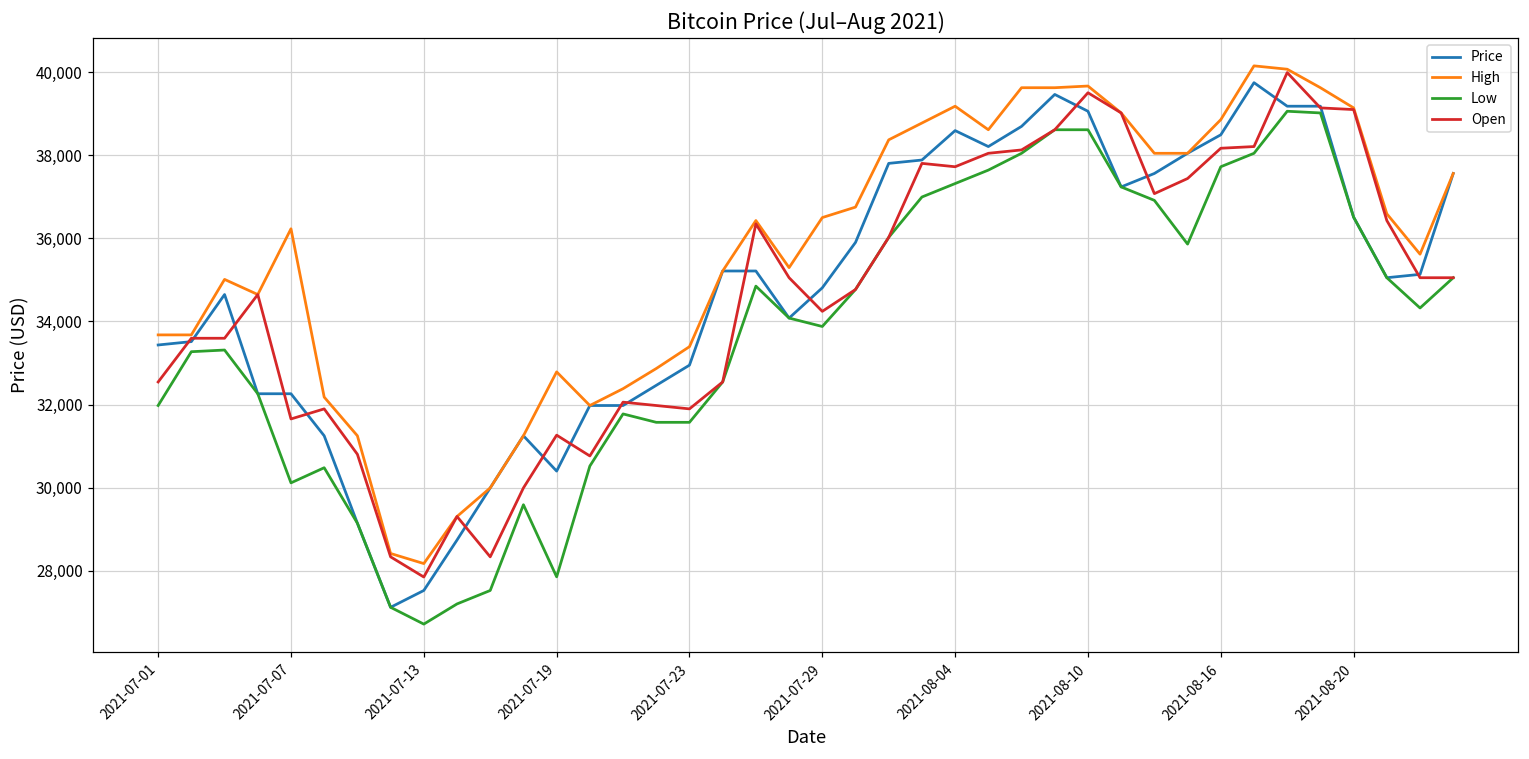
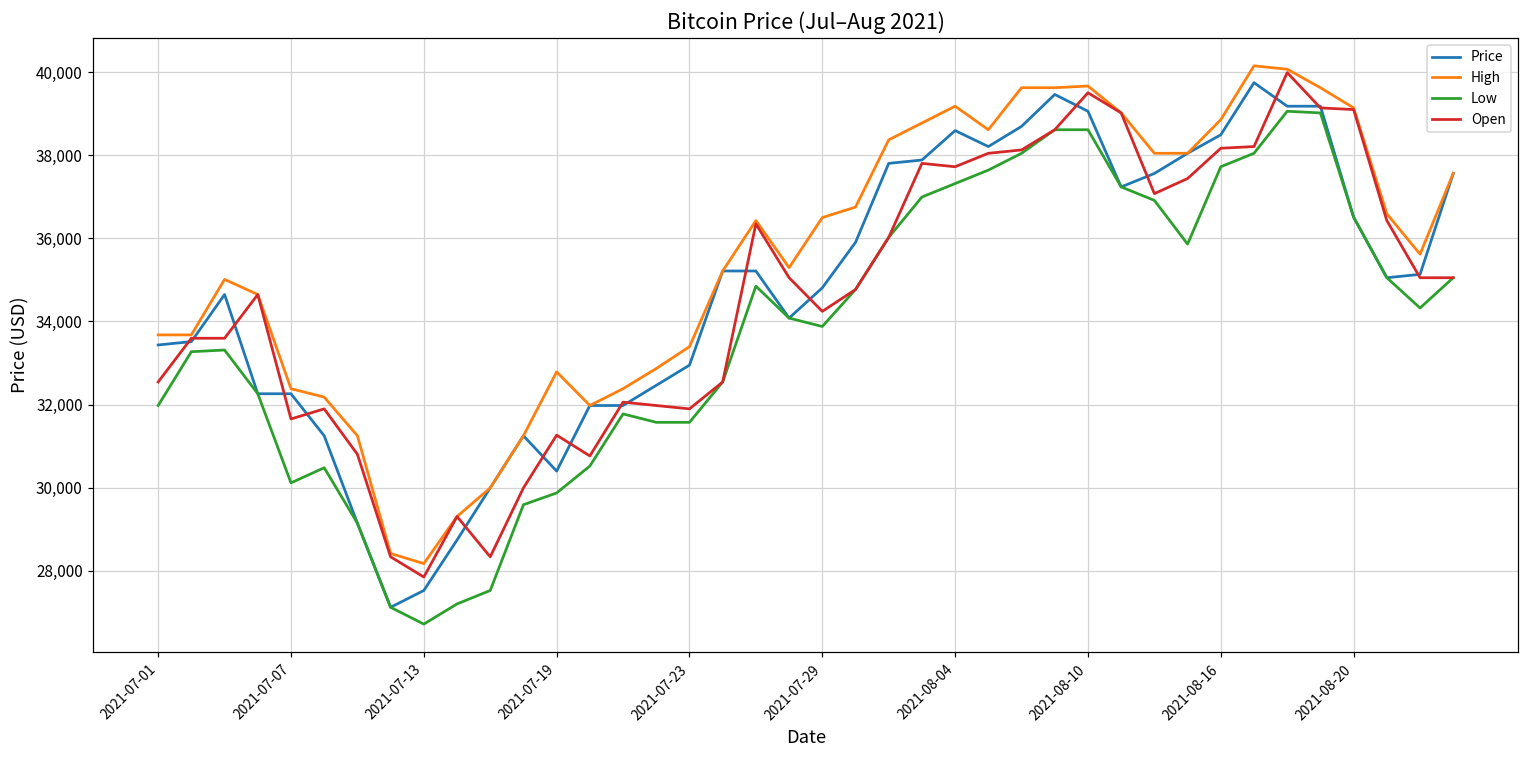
  {
    "Price": {
      "2021-07-01": "33,400",
      "2021-07-07": "32,300",
      "2021-07-13": "27,500",
      "2021-07-19": "30,400",
      "2021-07-23": "32,900",
      "2021-07-29": "34,800",
      "2021-08-04": "38,600",
      "2021-08-10": "39,100",
      "2021-08-16": "38,500"
    },
    "High": {
      "2021-07-01": "33,700",
-     "2021-07-07": "36,200",
+     "2021-07-07": "32,400",
      "2021-07-13": "28,200",
      "2021-07-19": "32,800",
      "2021-07-23": "33,400",
      "2021-07-29": "36,500",
      "2021-08-04": "39,200",
      "2021-08-10": "39,700",
      "2021-08-16": "38,900"
    },
    "Low": {
      "2021-07-01": "32,000",
      "2021-07-07": "30,100",
      "2021-07-13": "26,700",
-     "2021-07-19": "27,900",
+     "2021-07-19": "29,900",
      "2021-07-23": "31,600",
      "2021-07-29": "33,900",
      "2021-08-04": "37,300",
      "2021-08-10": "38,600",
      "2021-08-16": "37,700"
    },
    "Open": {
      "2021-07-01": "32,500",
      "2021-07-07": "31,700",
      "2021-07-13": "27,800",
      "2021-07-19": "31,300",
      "2021-07-23": "31,900",
      "2021-07-29": "34,200",
      "2021-08-04": "37,700",
      "2021-08-10": "39,500",
      "2021-08-16": "38,200"
    }
  }
